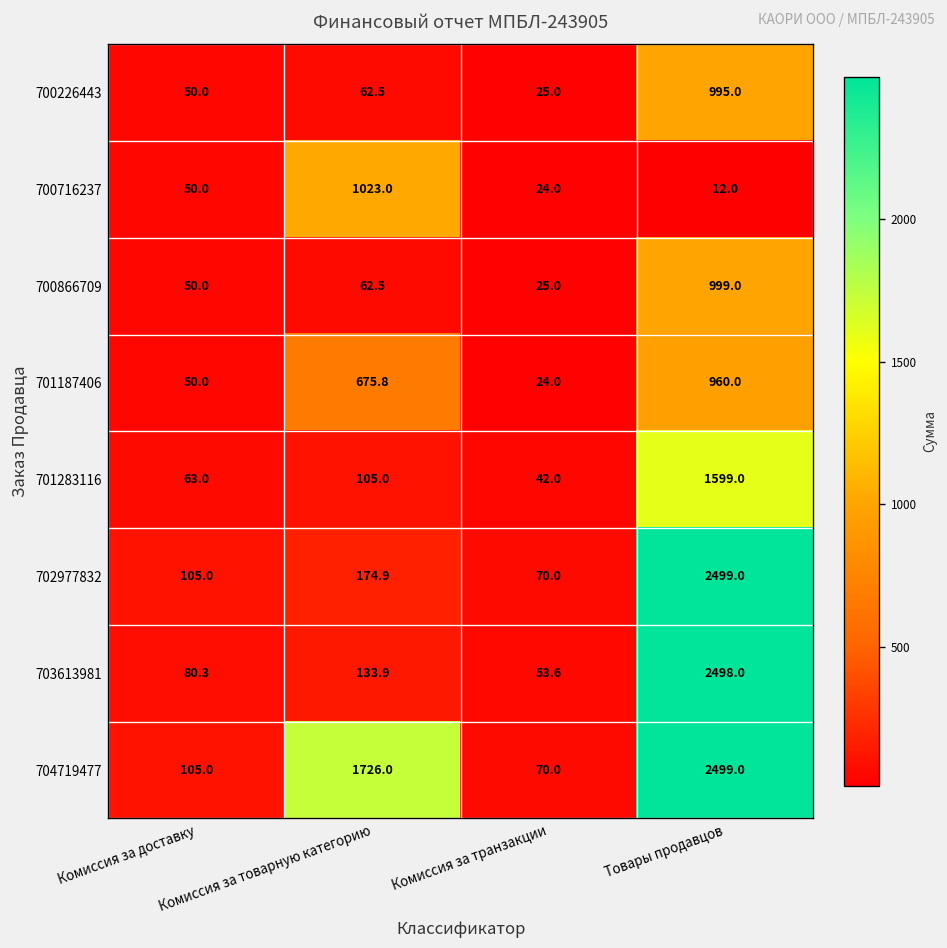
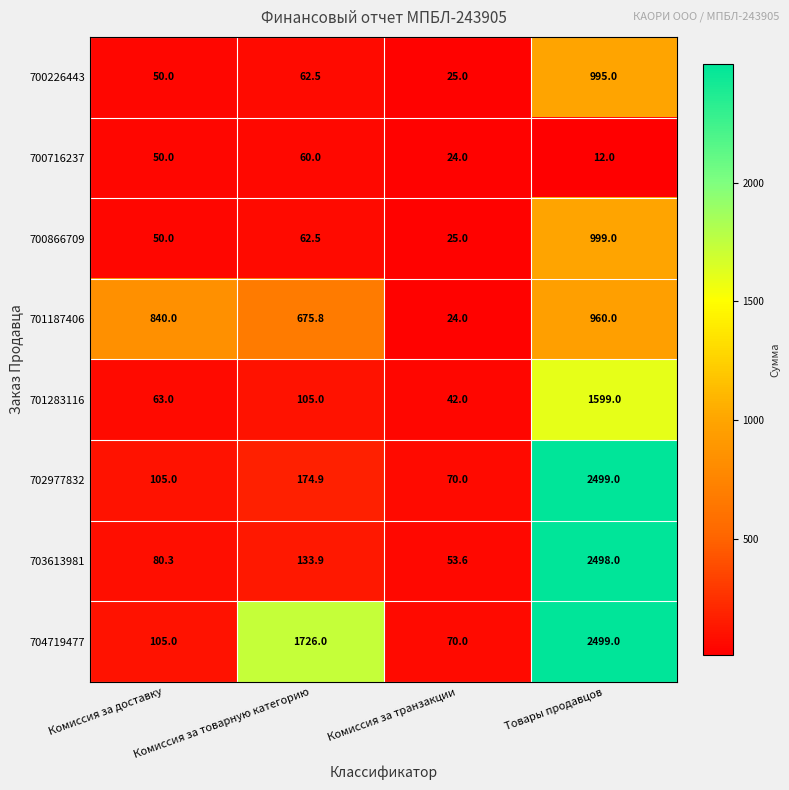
  {
    "700226443": {
      "Комиссия за доставку": 50.0,
      "Комиссия за товарную категорию": 62.5,
      "Комиссия за транзакции": 25.0,
      "Товары продавцов": 995.0
    },
    "700716237": {
      "Комиссия за доставку": 50.0,
-     "Комиссия за товарную категорию": 1023.0,
+     "Комиссия за товарную категорию": 60.0,
      "Комиссия за транзакции": 24.0,
      "Товары продавцов": 12.0
    },
    "700866709": {
      "Комиссия за доставку": 50.0,
      "Комиссия за товарную категорию": 62.5,
      "Комиссия за транзакции": 25.0,
      "Товары продавцов": 999.0
    },
    "701187406": {
-     "Комиссия за доставку": 50.0,
+     "Комиссия за доставку": 840.0,
      "Комиссия за товарную категорию": 675.8,
      "Комиссия за транзакции": 24.0,
      "Товары продавцов": 960.0
    },
    "701283116": {
      "Комиссия за доставку": 63.0,
      "Комиссия за товарную категорию": 105.0,
      "Комиссия за транзакции": 42.0,
      "Товары продавцов": 1599.0
    },
    "702977832": {
      "Комиссия за доставку": 105.0,
      "Комиссия за товарную категорию": 174.9,
      "Комиссия за транзакции": 70.0,
      "Товары продавцов": 2499.0
    },
    "703613981": {
      "Комиссия за доставку": 80.3,
      "Комиссия за товарную категорию": 133.9,
      "Комиссия за транзакции": 53.6,
      "Товары продавцов": 2498.0
    },
    "704719477": {
      "Комиссия за доставку": 105.0,
      "Комиссия за товарную категорию": 1726.0,
      "Комиссия за транзакции": 70.0,
      "Товары продавцов": 2499.0
    }
  }
